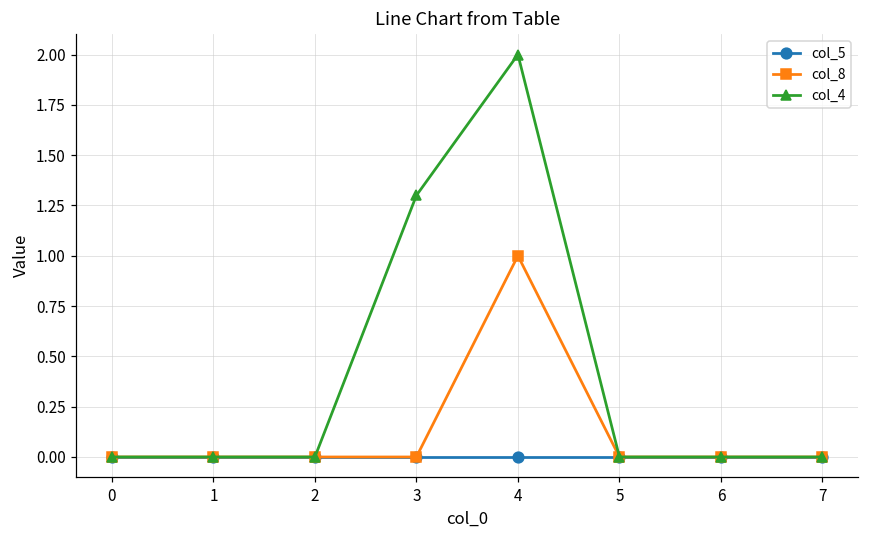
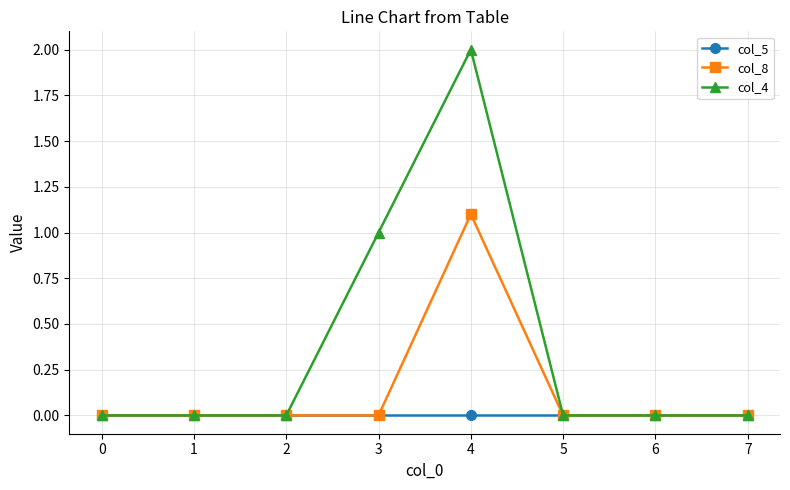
  {
    "col_5": {
      "4": 0.0
    },
    "col_8": {
-     "4": 1.0
+     "4": 1.1
    },
    "col_4": {
-     "3": 1.3,
+     "3": 1.0,
      "4": 2.0
    }
  }
